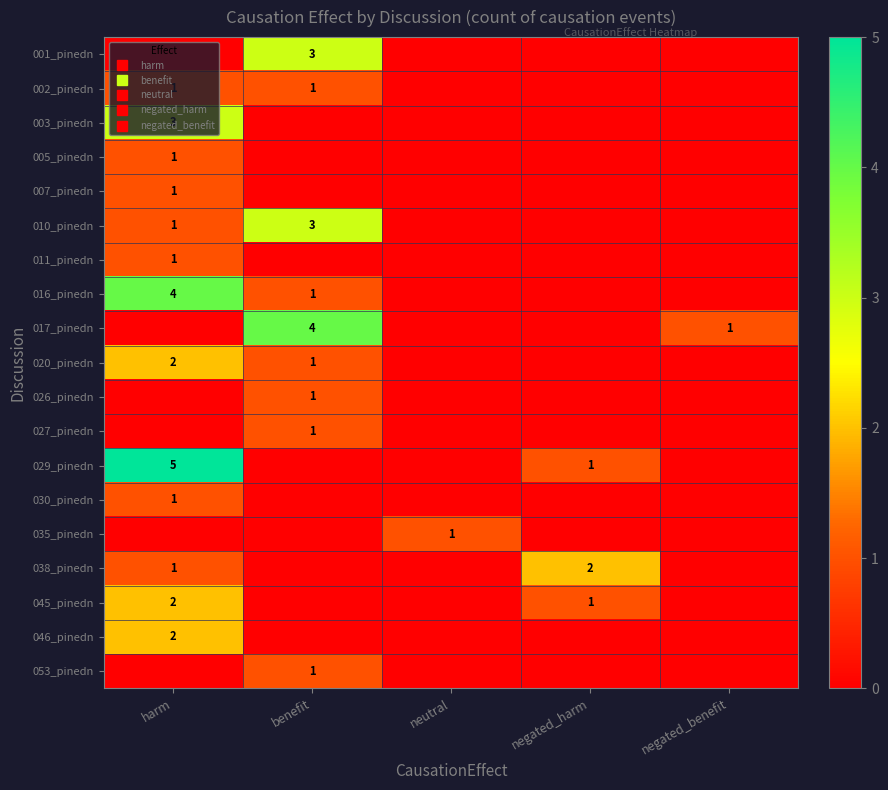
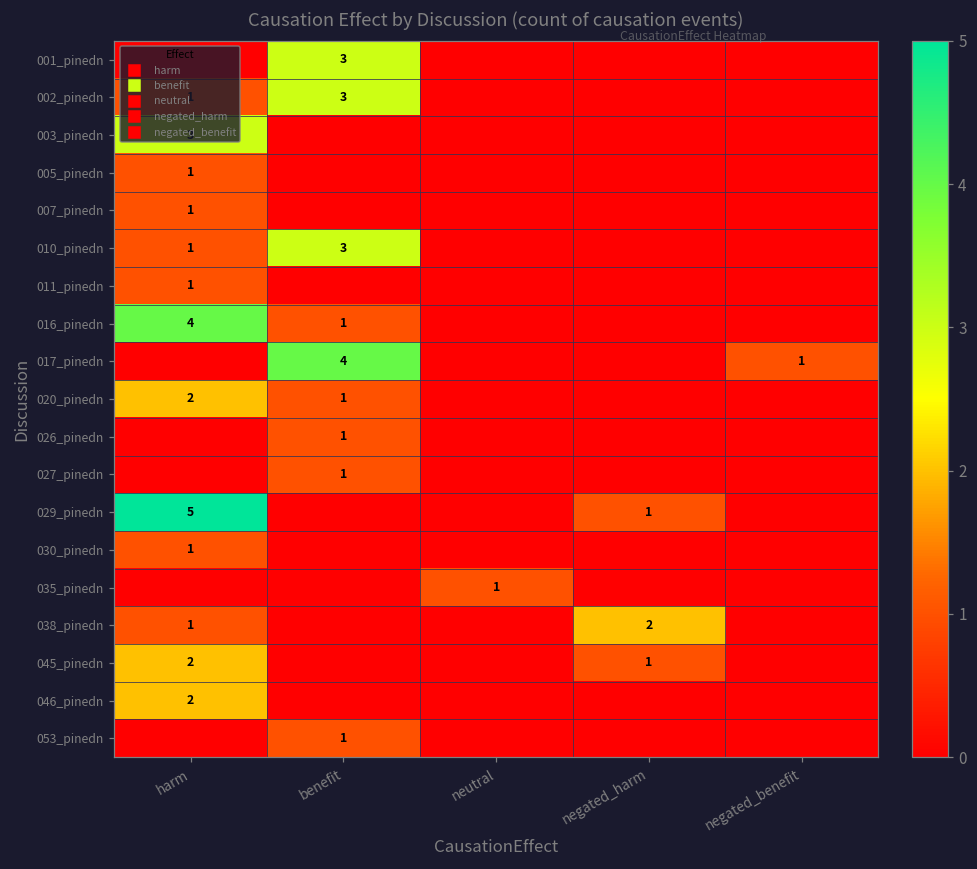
  {
    "001_pinedn": {
      "benefit": 3
    },
    "002_pinedn": {
-     "benefit": 1
+     "benefit": 3
    },
    "005_pinedn": {
      "harm": 1
    },
    "007_pinedn": {
      "harm": 1
    },
    "010_pinedn": {
      "harm": 1,
      "benefit": 3
    },
    "011_pinedn": {
      "harm": 1
    },
    "016_pinedn": {
      "harm": 4,
      "benefit": 1
    },
    "017_pinedn": {
      "benefit": 4,
      "negated_benefit": 1
    },
    "020_pinedn": {
      "harm": 2,
      "benefit": 1
    },
    "026_pinedn": {
      "benefit": 1
    },
    "027_pinedn": {
      "benefit": 1
    },
    "029_pinedn": {
      "harm": 5,
      "negated_harm": 1
    },
    "030_pinedn": {
      "harm": 1
    },
    "035_pinedn": {
      "neutral": 1
    },
    "038_pinedn": {
      "harm": 1,
      "negated_harm": 2
    },
    "045_pinedn": {
      "harm": 2,
      "negated_harm": 1
    },
    "046_pinedn": {
      "harm": 2
    },
    "053_pinedn": {
      "benefit": 1
    }
  }
